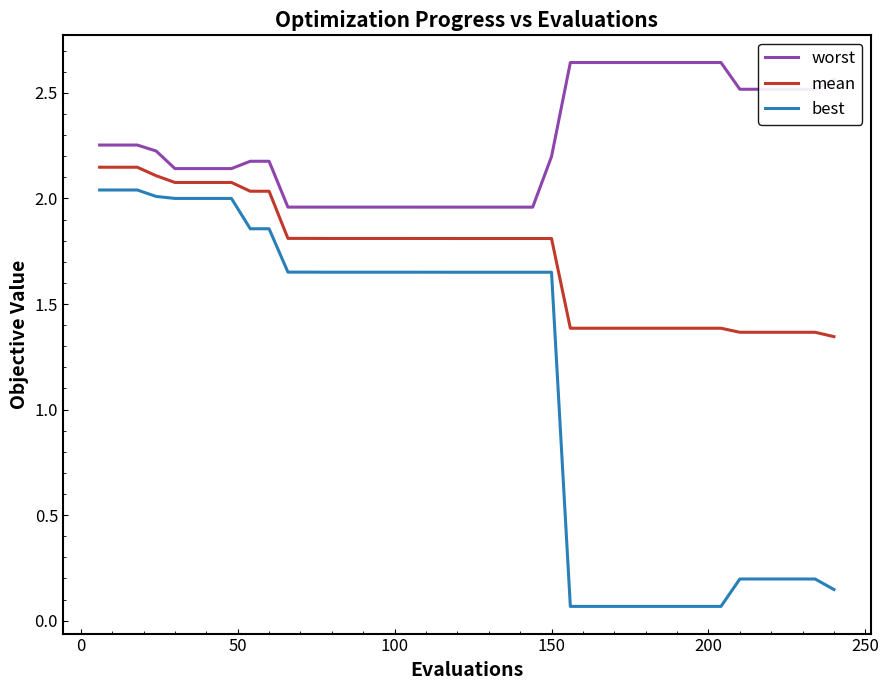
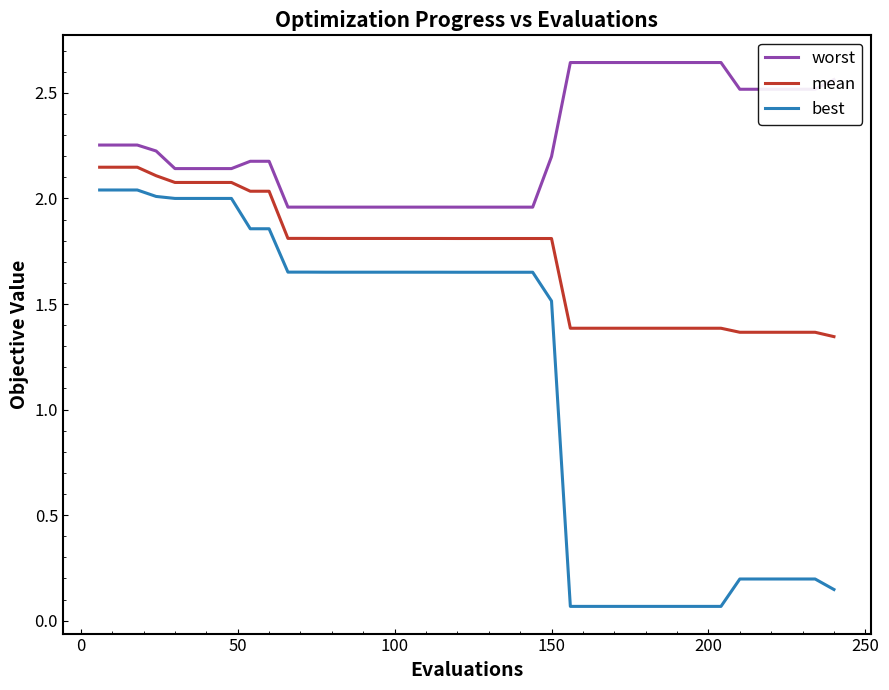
  {
    "worst": {
      "150": 2.20
    },
    "mean": {
      "150": 1.81
    },
    "best": {
-     "150": 1.65
+     "150": 1.51
    }
  }
